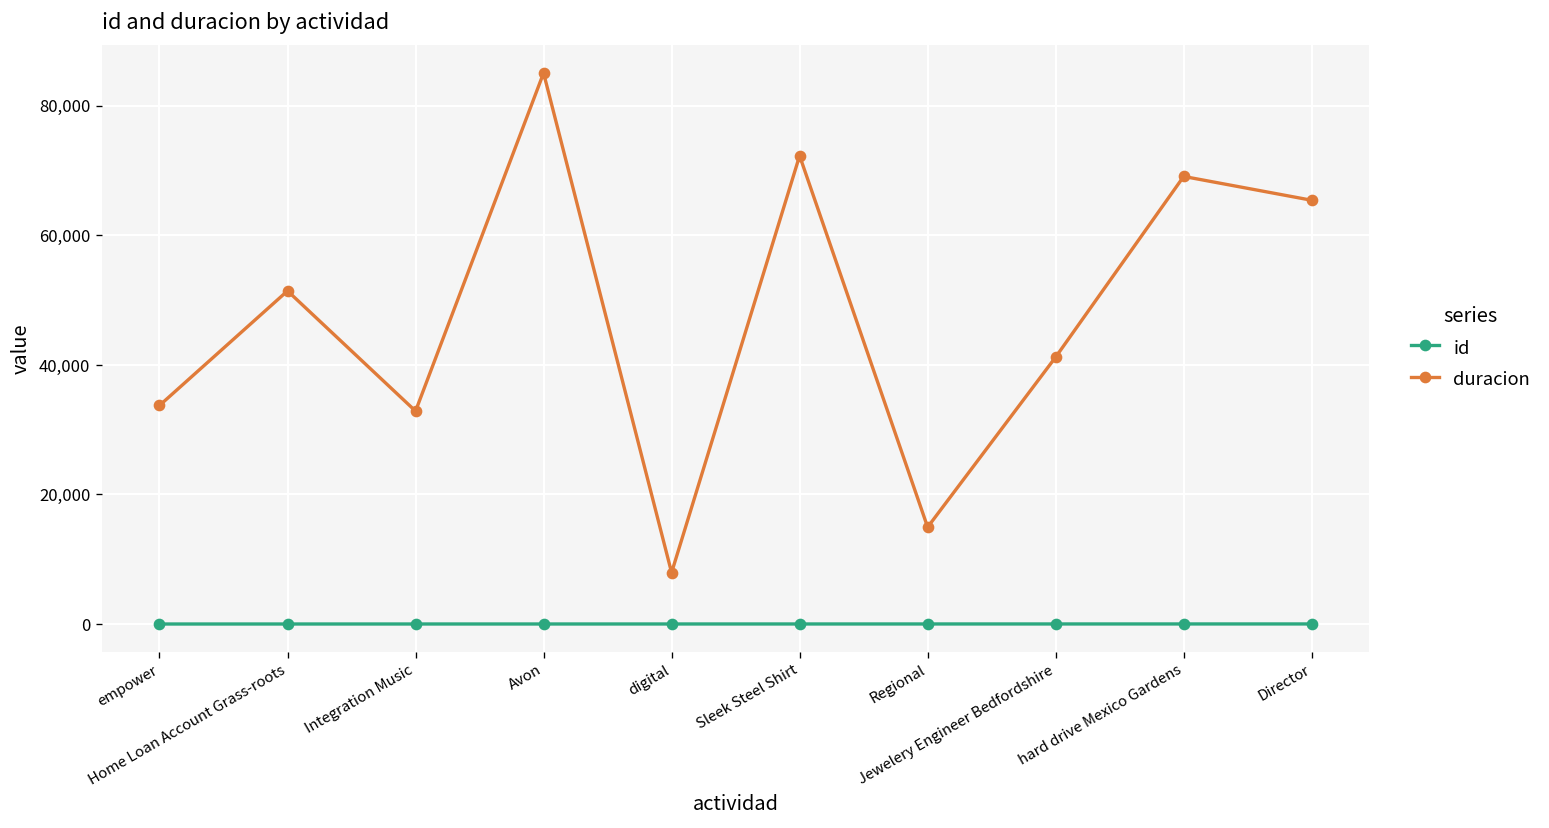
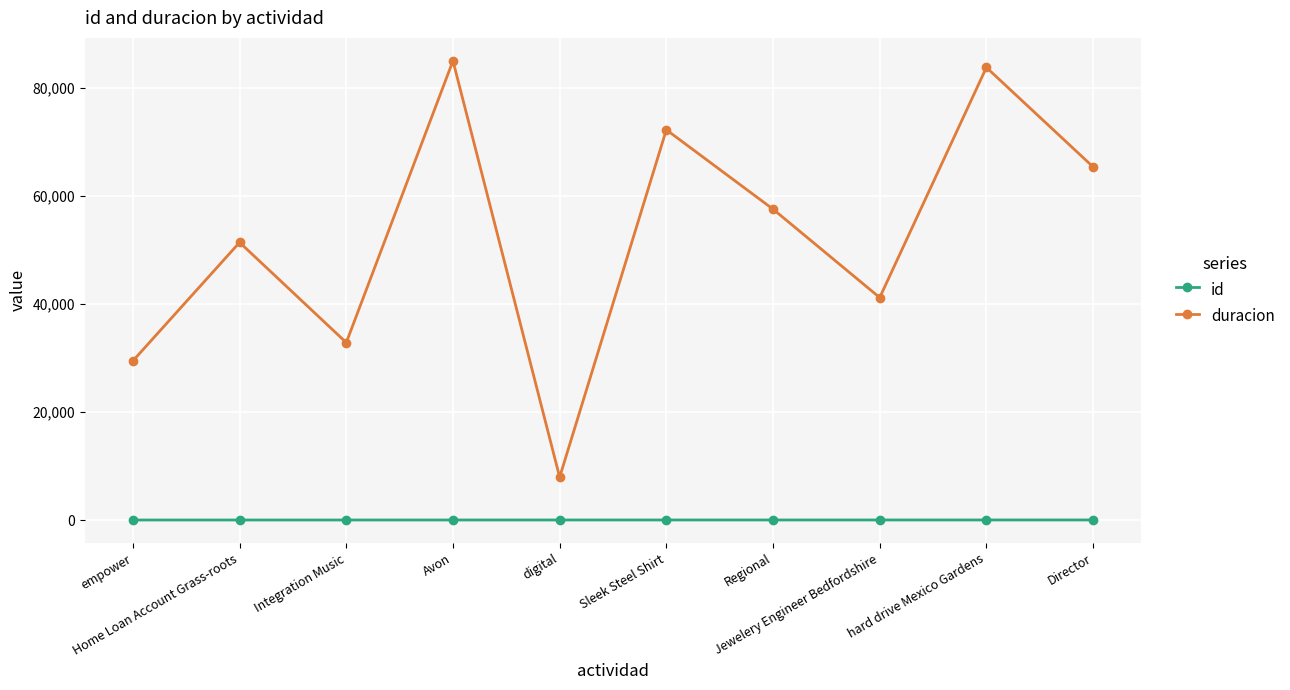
  {
    "id": {
      "empower": "0",
      "Home Loan Account Grass-roots": "0",
      "Integration Music": "0",
      "Avon": "0",
      "digital": "0",
      "Sleek Steel Shirt": "0",
      "Regional": "0",
      "Jewelery Engineer Bedfordshire": "0",
      "hard drive Mexico Gardens": "0",
      "Director": "0"
    },
    "duracion": {
-     "empower": "34,000",
+     "empower": "29,000",
      "Home Loan Account Grass-roots": "51,000",
      "Integration Music": "33,000",
      "Avon": "85,000",
      "digital": "8,000",
      "Sleek Steel Shirt": "72,000",
-     "Regional": "15,000",
+     "Regional": "58,000",
      "Jewelery Engineer Bedfordshire": "41,000",
-     "hard drive Mexico Gardens": "69,000",
+     "hard drive Mexico Gardens": "84,000",
      "Director": "65,000"
    }
  }
